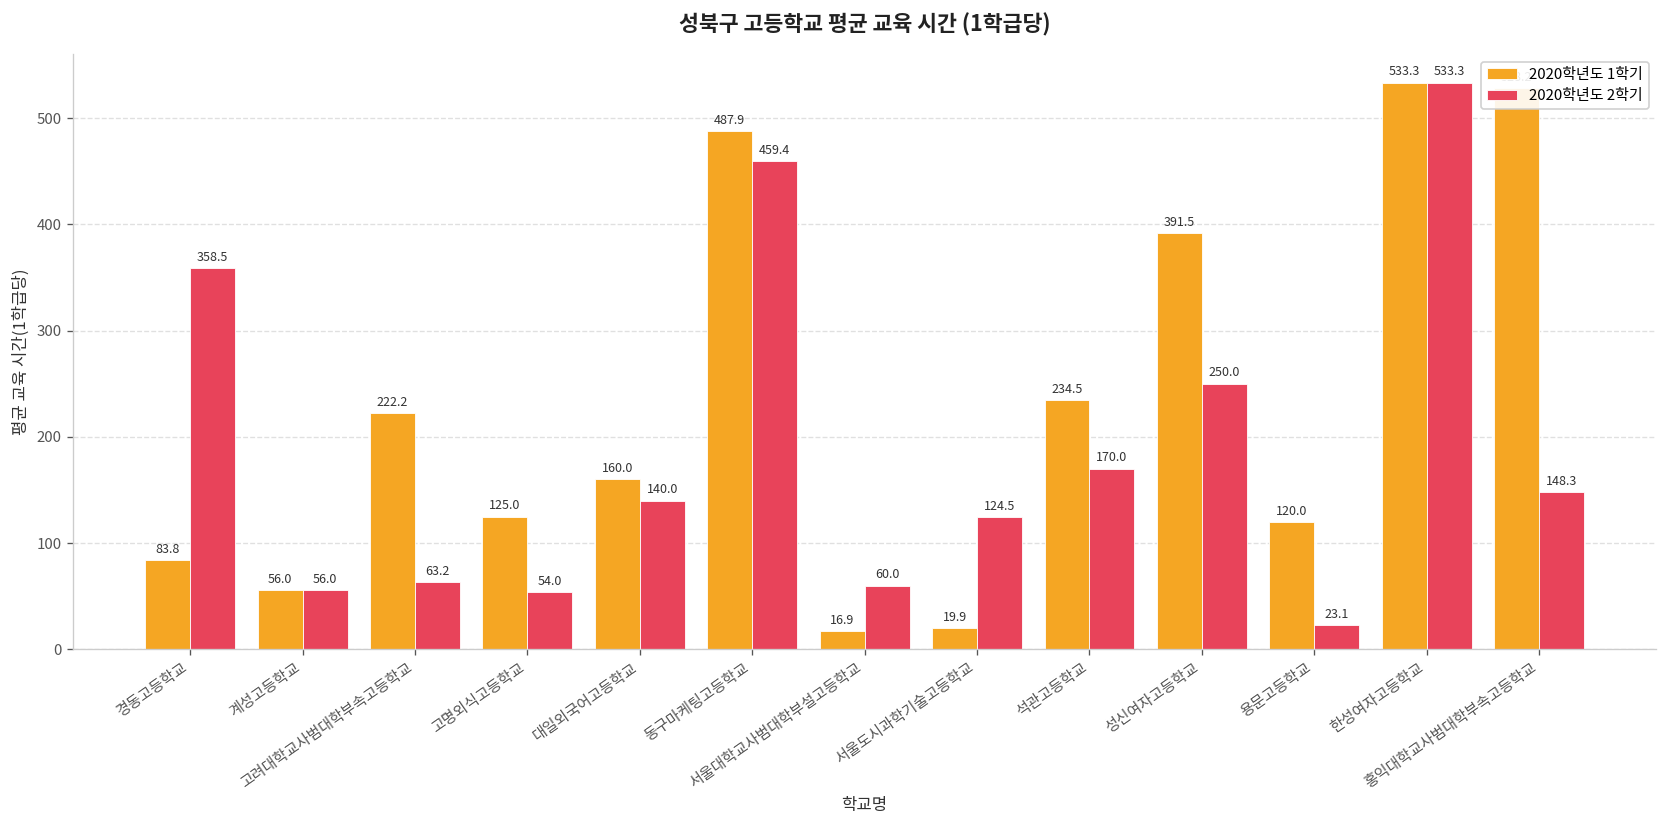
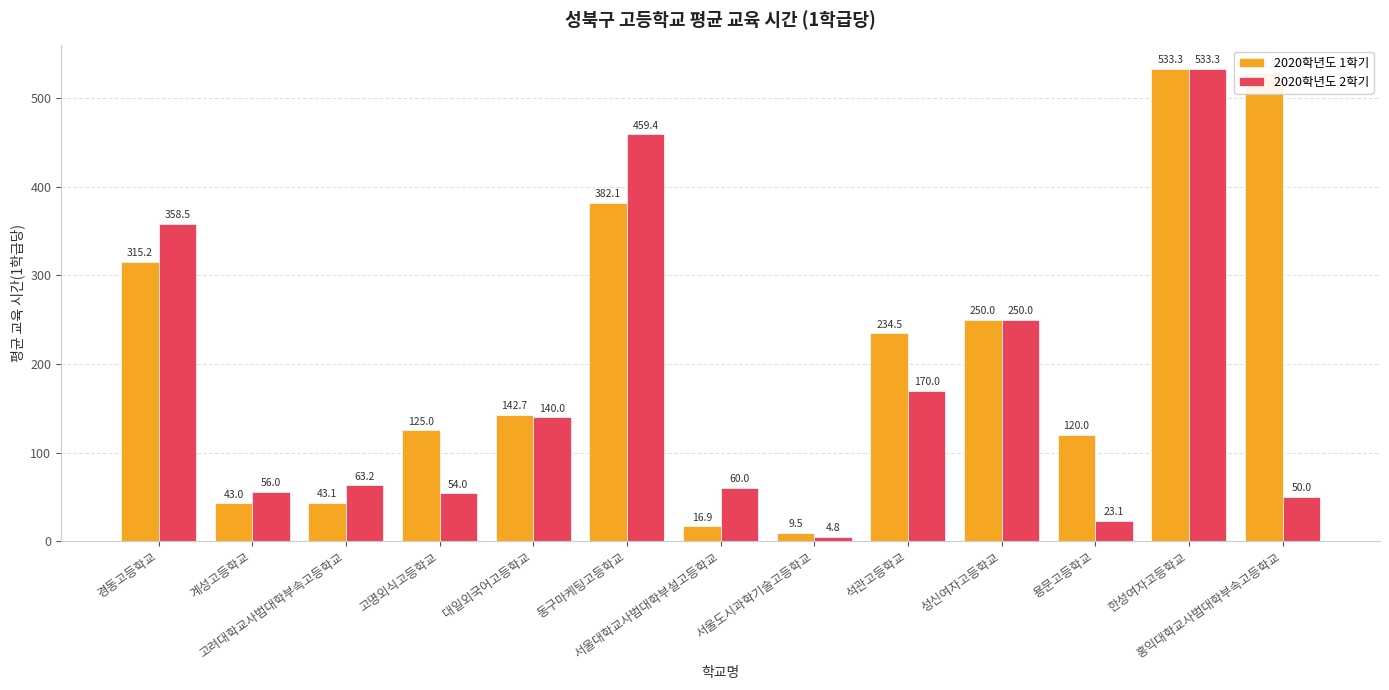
  {
    "2020학년도 1학기": {
-     "경동고등학교": 83.8,
-     "계성고등학교": 56.0,
-     "고려대학교사범대학부속고등학교": 222.2,
+     "경동고등학교": 315.2,
+     "계성고등학교": 43.0,
+     "고려대학교사범대학부속고등학교": 43.1,
      "고명외식고등학교": 125.0,
-     "대일외국어고등학교": 160.0,
-     "동구마케팅고등학교": 487.9,
+     "대일외국어고등학교": 142.7,
+     "동구마케팅고등학교": 382.1,
      "서울대학교사범대학부설고등학교": 16.9,
-     "서울도시과학기술고등학교": 19.9,
+     "서울도시과학기술고등학교": 9.5,
      "석관고등학교": 234.5,
-     "성신여자고등학교": 391.5,
+     "성신여자고등학교": 250.0,
      "용문고등학교": 120.0,
      "한성여자고등학교": 533.3
    },
    "2020학년도 2학기": {
      "경동고등학교": 358.5,
      "계성고등학교": 56.0,
      "고려대학교사범대학부속고등학교": 63.2,
      "고명외식고등학교": 54.0,
      "대일외국어고등학교": 140.0,
      "동구마케팅고등학교": 459.4,
      "서울대학교사범대학부설고등학교": 60.0,
-     "서울도시과학기술고등학교": 124.5,
+     "서울도시과학기술고등학교": 4.8,
      "석관고등학교": 170.0,
      "성신여자고등학교": 250.0,
      "용문고등학교": 23.1,
      "한성여자고등학교": 533.3,
-     "홍익대학교사범대학부속고등학교": 148.3
+     "홍익대학교사범대학부속고등학교": 50.0
    }
  }
